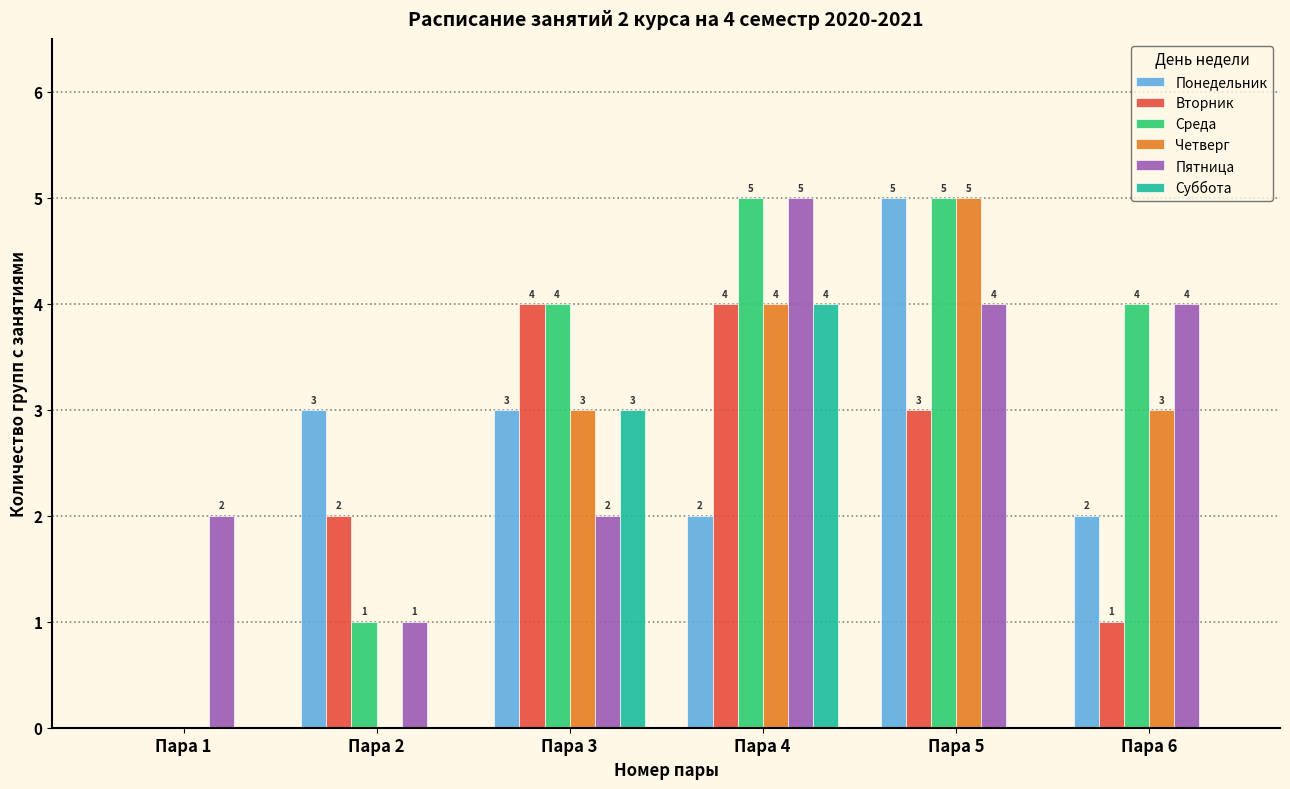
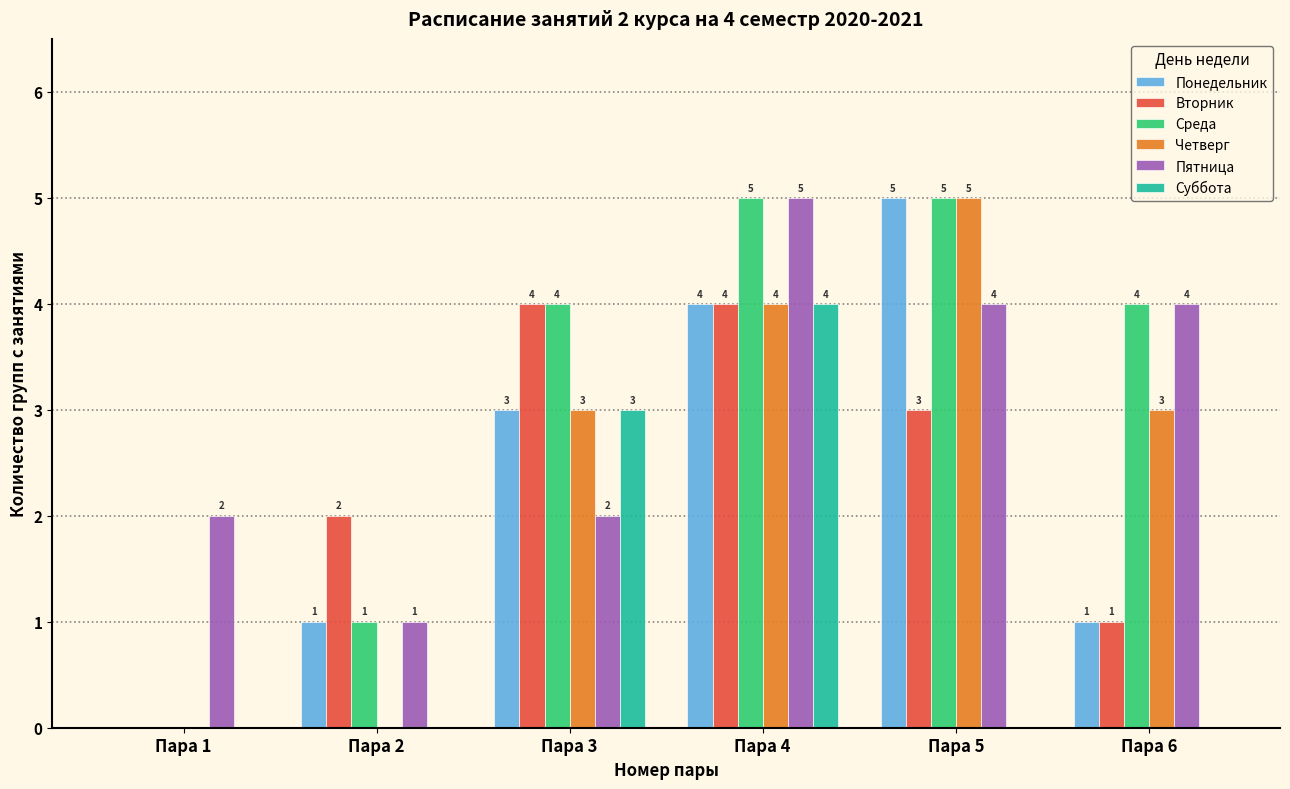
  {
    "Понедельник": {
-     "Пара 2": 3,
+     "Пара 2": 1,
      "Пара 3": 3,
-     "Пара 4": 2,
+     "Пара 4": 4,
      "Пара 5": 5,
-     "Пара 6": 2
+     "Пара 6": 1
    },
    "Пятница": {
      "Пара 1": 2,
      "Пара 2": 1,
      "Пара 3": 2,
      "Пара 4": 5,
      "Пара 5": 4,
      "Пара 6": 4
    }
  }
